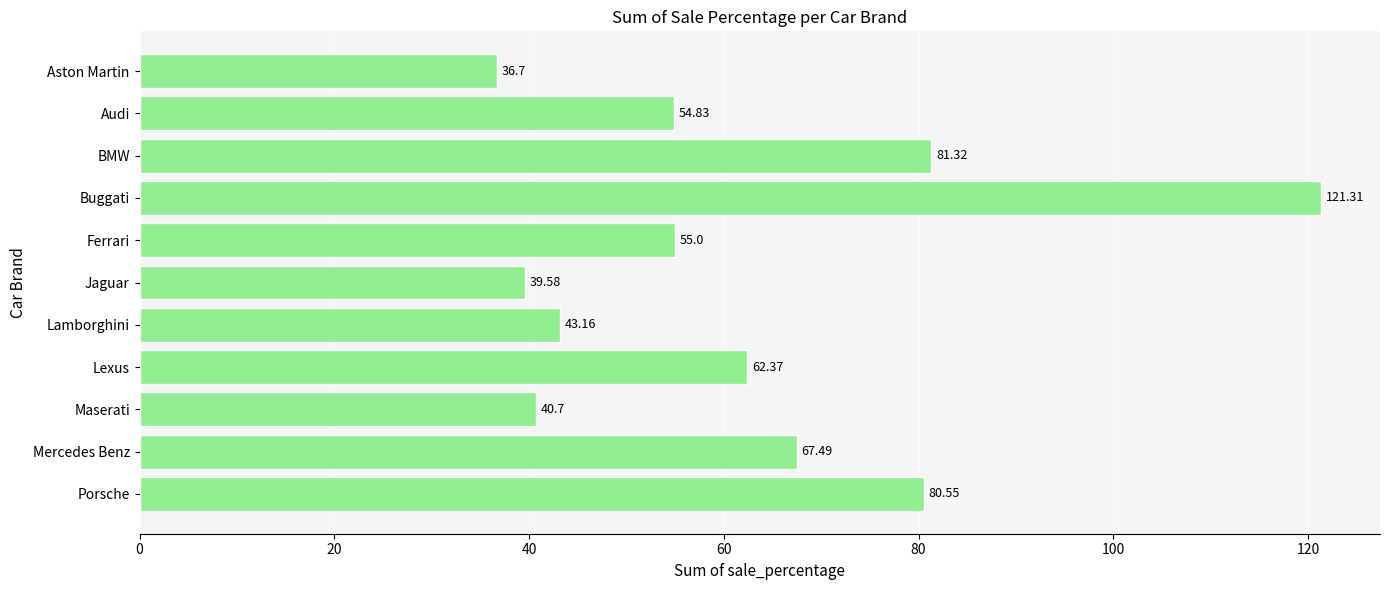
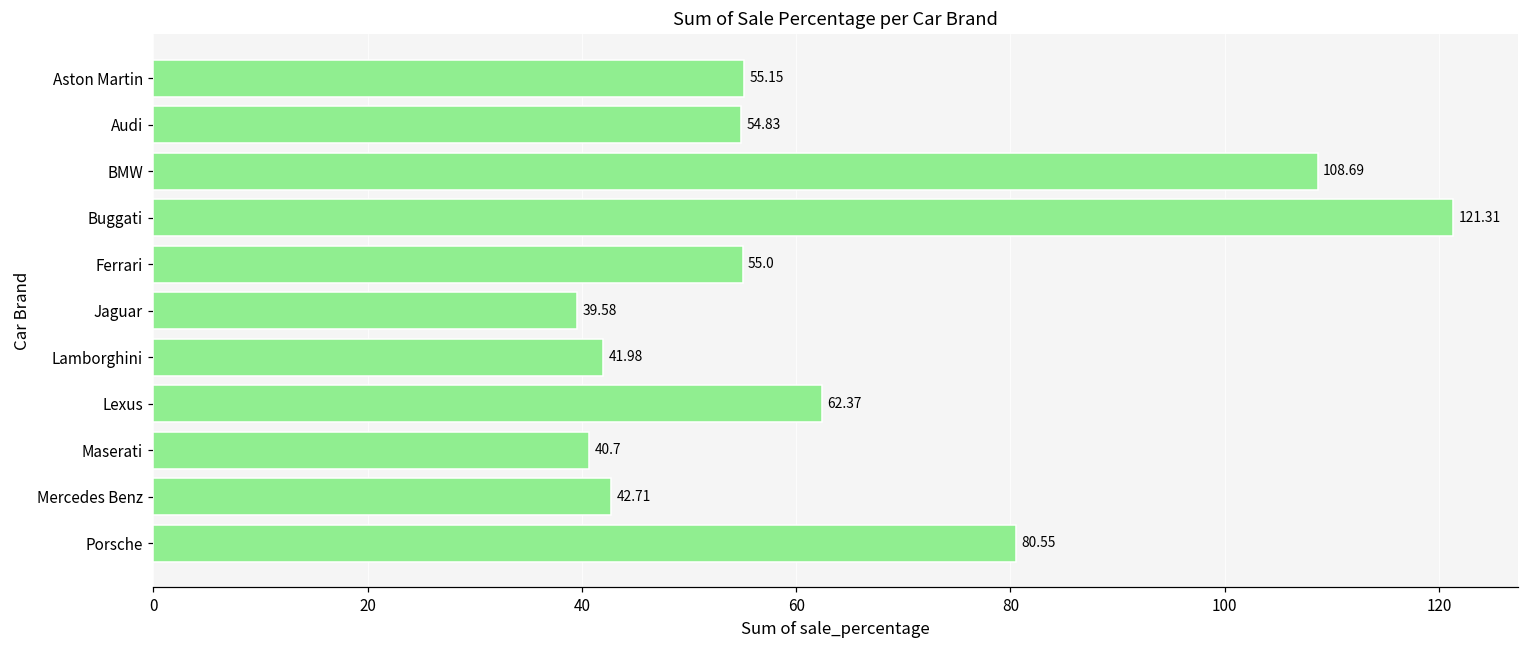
  {
-   "Aston Martin": 36.7,
+   "Aston Martin": 55.15,
    "Audi": 54.83,
-   "BMW": 81.32,
+   "BMW": 108.69,
    "Buggati": 121.31,
    "Ferrari": 55.0,
    "Jaguar": 39.58,
-   "Lamborghini": 43.16,
+   "Lamborghini": 41.98,
    "Lexus": 62.37,
    "Maserati": 40.7,
-   "Mercedes Benz": 67.49,
+   "Mercedes Benz": 42.71,
    "Porsche": 80.55
  }
